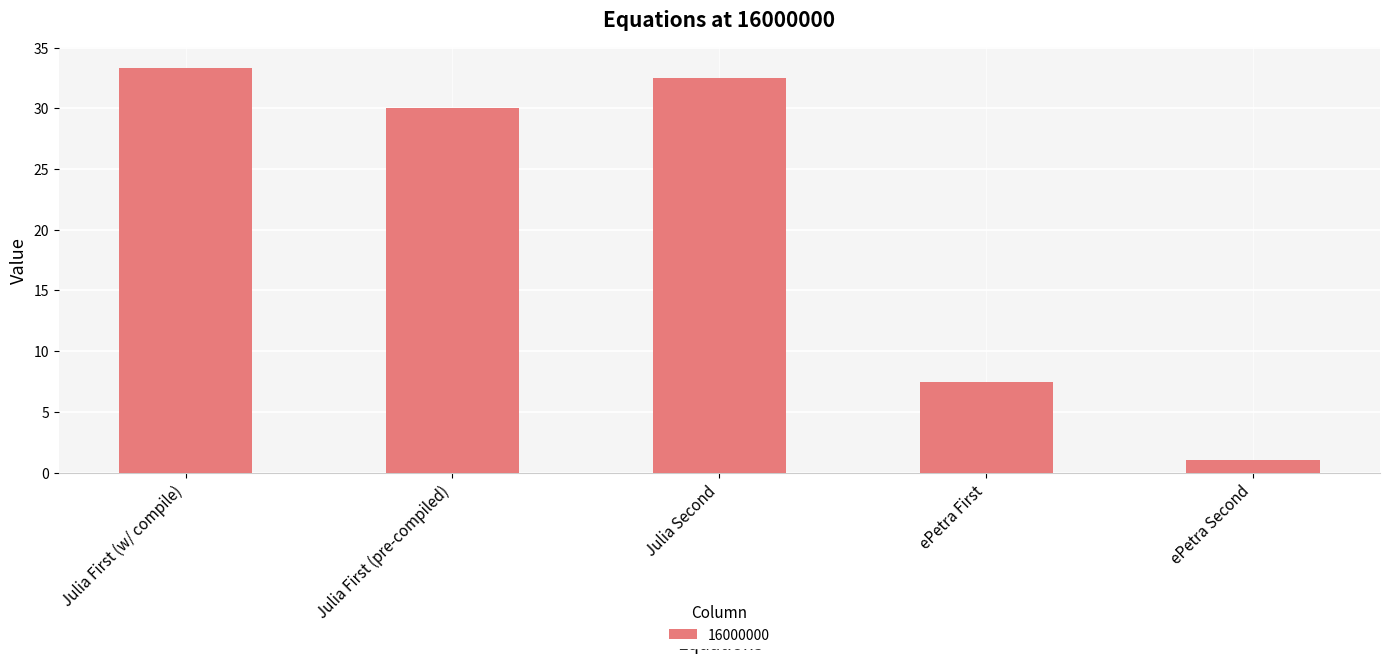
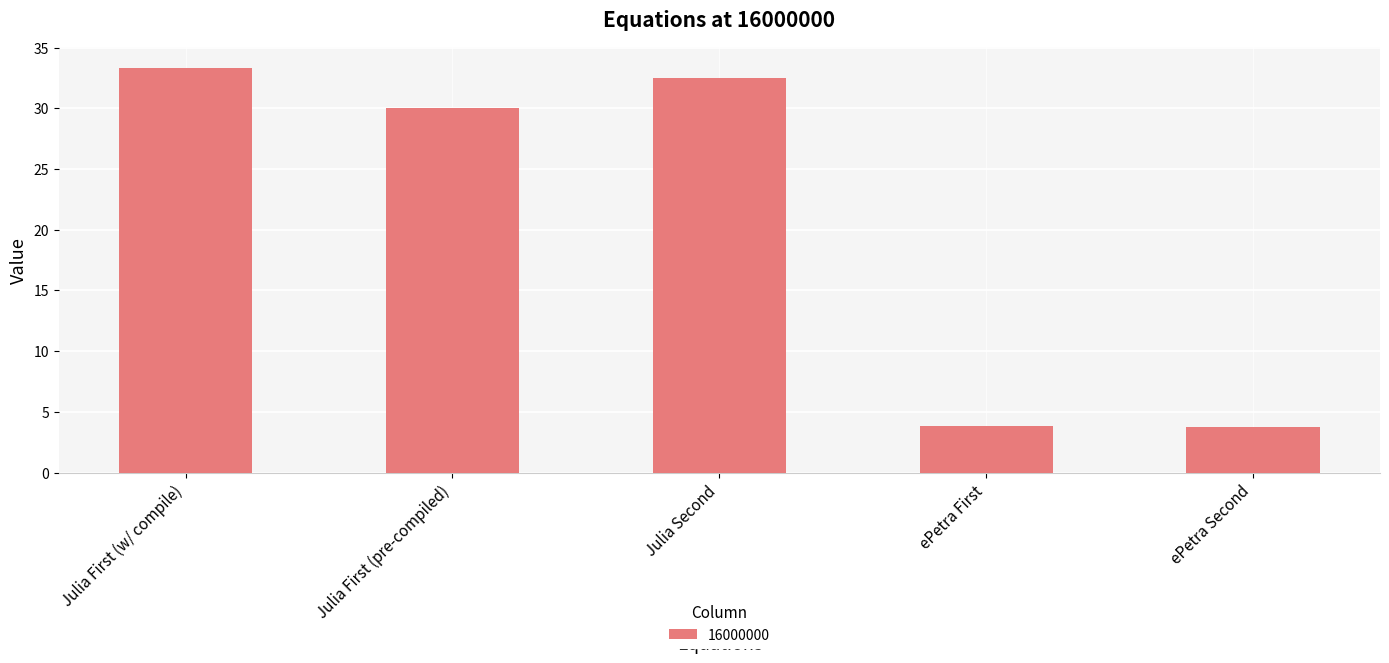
  {
    "Julia First (w/ compile)": 33.4,
    "Julia First (pre-compiled)": 30.1,
    "Julia Second": 32.5,
-   "ePetra First": 7.4,
-   "ePetra Second": 1.0
+   "ePetra First": 3.9,
+   "ePetra Second": 3.7
  }
